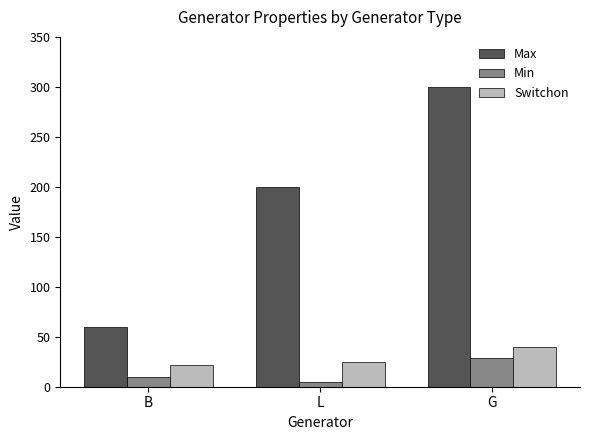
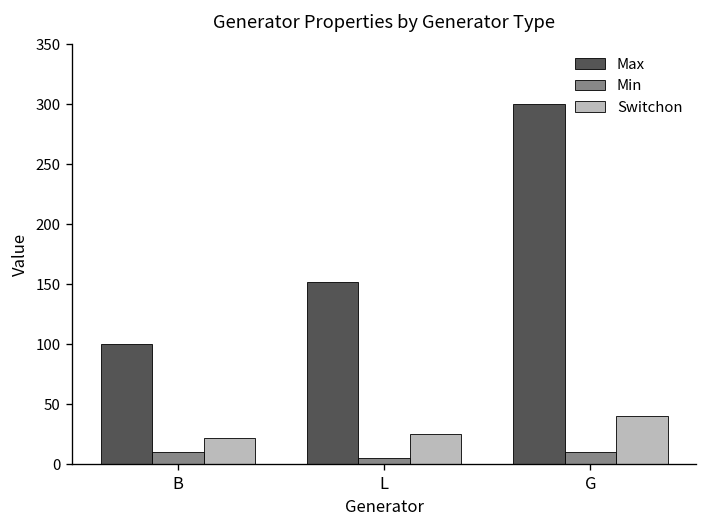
  {
    "Max": {
-     "B": 60,
-     "L": 200,
+     "B": 100,
+     "L": 150,
      "G": 300
    },
    "Min": {
      "B": 10,
      "L": 10,
-     "G": 30
+     "G": 10
    },
    "Switchon": {
      "B": 20,
      "L": 30,
      "G": 40
    }
  }
